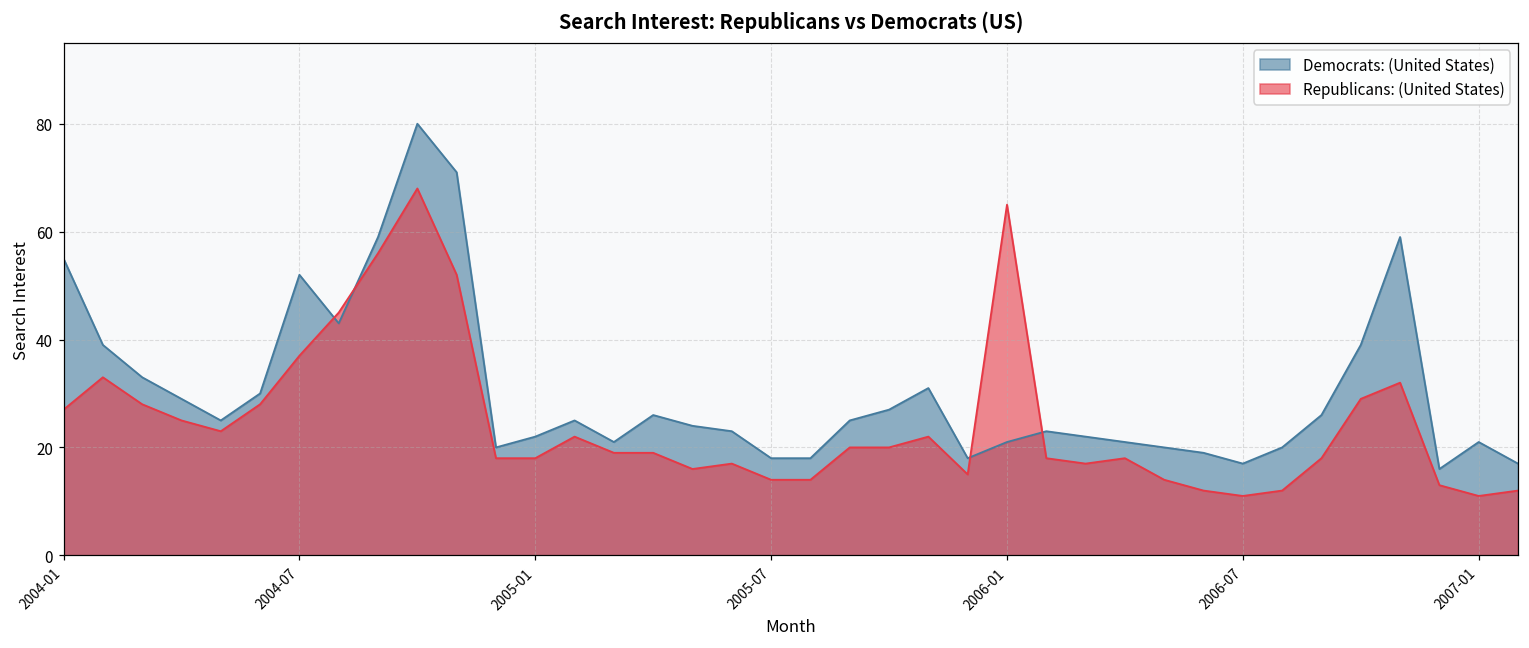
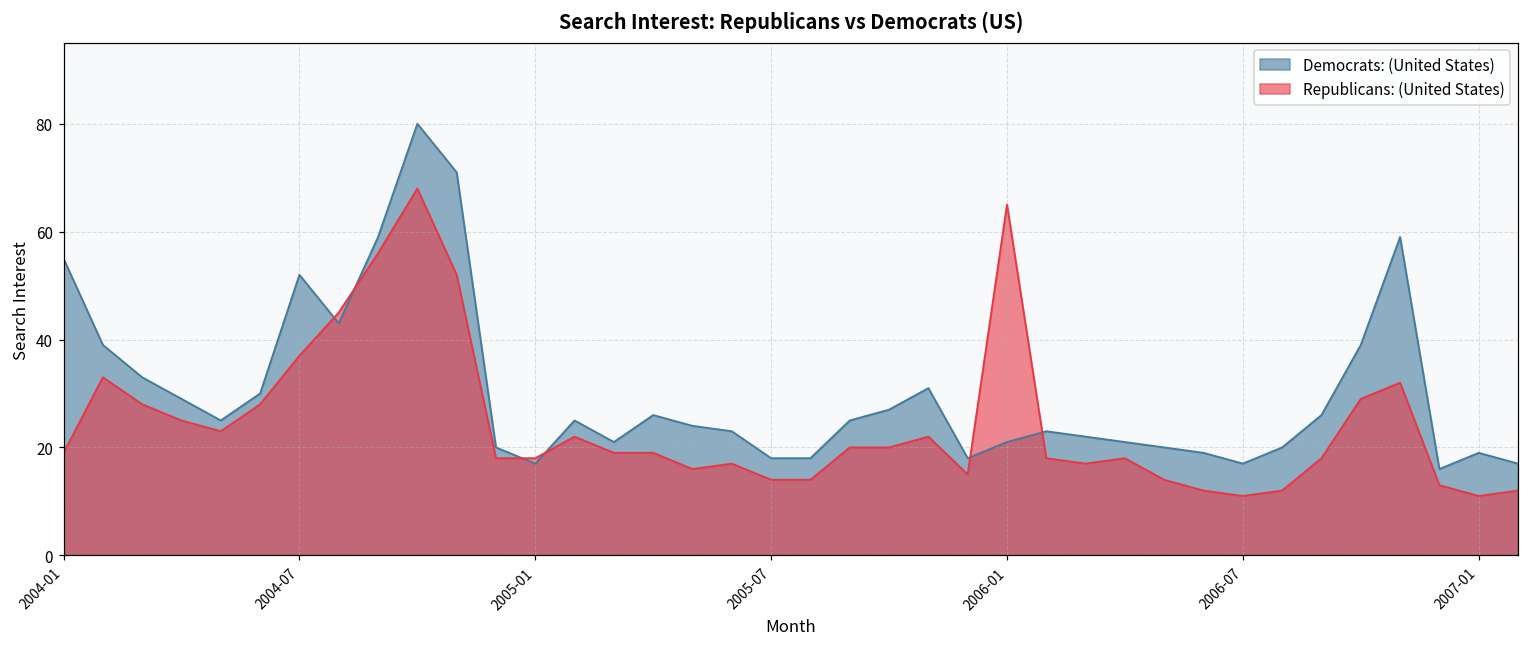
  {
    "Democrats: (United States)": {
      "2004-01": 55,
      "2004-07": 52,
-     "2005-01": 22,
+     "2005-01": 17,
      "2005-07": 18,
      "2006-01": 21,
      "2006-07": 17,
-     "2007-01": 21
+     "2007-01": 19
    },
    "Republicans: (United States)": {
-     "2004-01": 27,
+     "2004-01": 19,
      "2004-07": 37,
      "2005-01": 18,
      "2005-07": 14,
      "2006-01": 65,
      "2006-07": 11,
      "2007-01": 11
    }
  }
